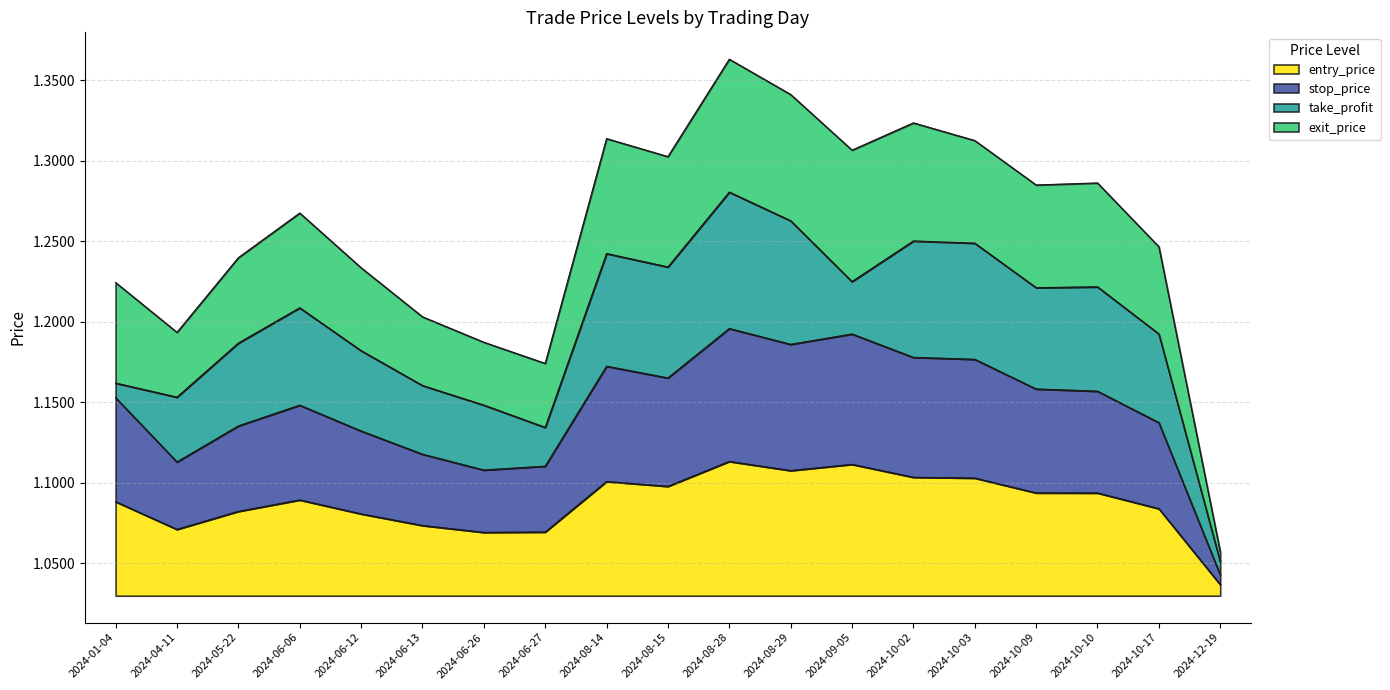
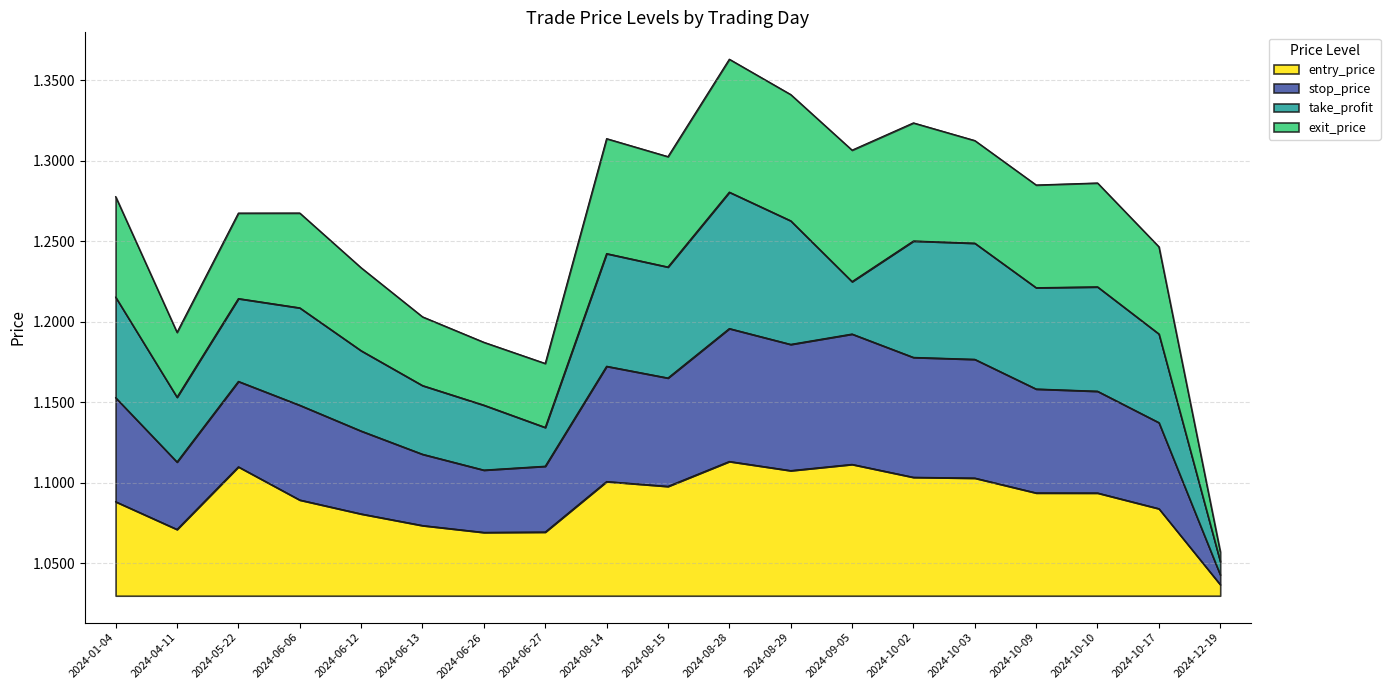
  {
    "entry_price": {
      "2024-01-04": 1.088,
      "2024-04-11": 1.071,
-     "2024-05-22": 1.082,
+     "2024-05-22": 1.110,
      "2024-06-06": 1.089,
      "2024-06-12": 1.081,
      "2024-06-13": 1.074,
      "2024-06-26": 1.069,
      "2024-06-27": 1.070,
      "2024-08-14": 1.101,
      "2024-08-15": 1.098,
      "2024-08-28": 1.113,
      "2024-08-29": 1.108,
      "2024-09-05": 1.112,
      "2024-10-02": 1.104,
      "2024-10-03": 1.103,
      "2024-10-09": 1.094,
      "2024-10-10": 1.094,
      "2024-10-17": 1.084,
      "2024-12-19": 1.037
    },
    "stop_price": {
      "2024-05-22": 0.053
    },
    "take_profit": {
-     "2024-01-04": 0.009,
+     "2024-01-04": 0.062,
      "2024-05-22": 0.051
    },
    "exit_price": {
      "2024-01-04": 0.062,
      "2024-05-22": 0.053
    }
  }
